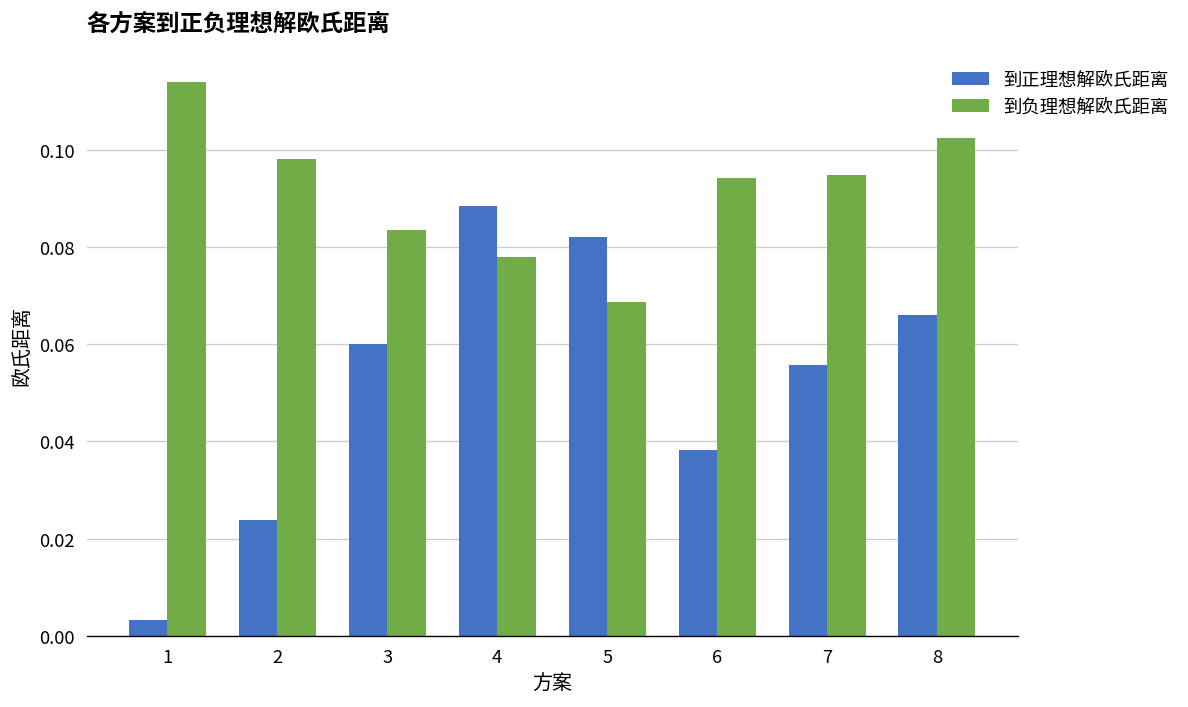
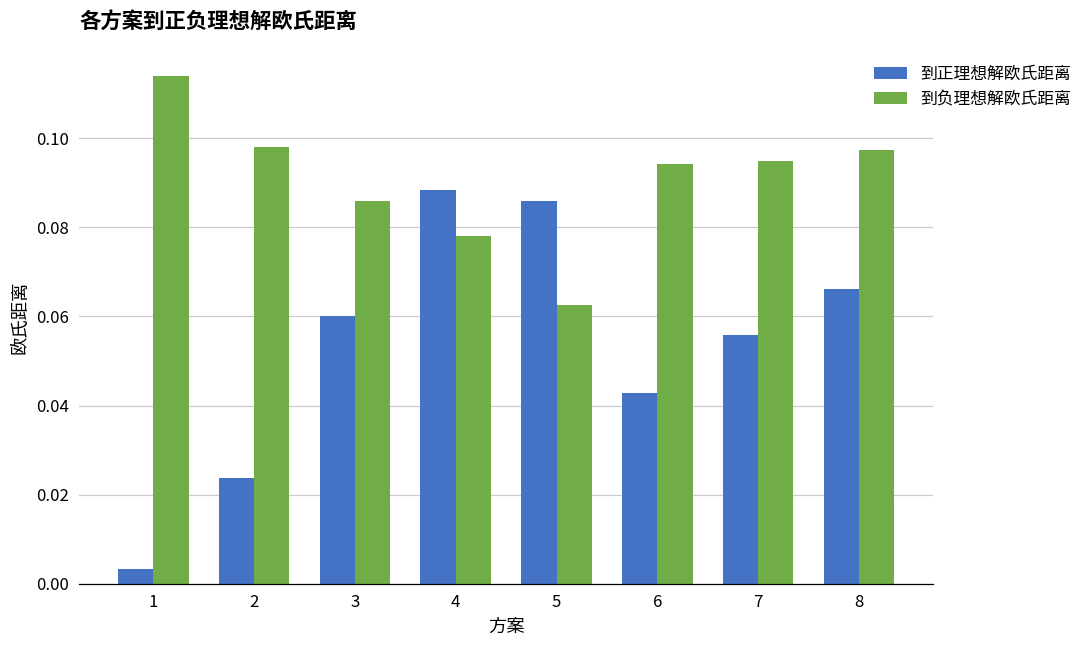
  {
    "到正理想解欧氏距离": {
      "1": 0.003,
      "2": 0.024,
      "3": 0.060,
      "4": 0.088,
-     "5": 0.082,
-     "6": 0.038,
+     "5": 0.086,
+     "6": 0.043,
      "7": 0.056,
      "8": 0.066
    },
    "到负理想解欧氏距离": {
      "1": 0.114,
      "2": 0.098,
-     "3": 0.084,
+     "3": 0.086,
      "4": 0.078,
-     "5": 0.069,
+     "5": 0.063,
      "6": 0.094,
      "7": 0.095,
-     "8": 0.102
+     "8": 0.097
    }
  }
